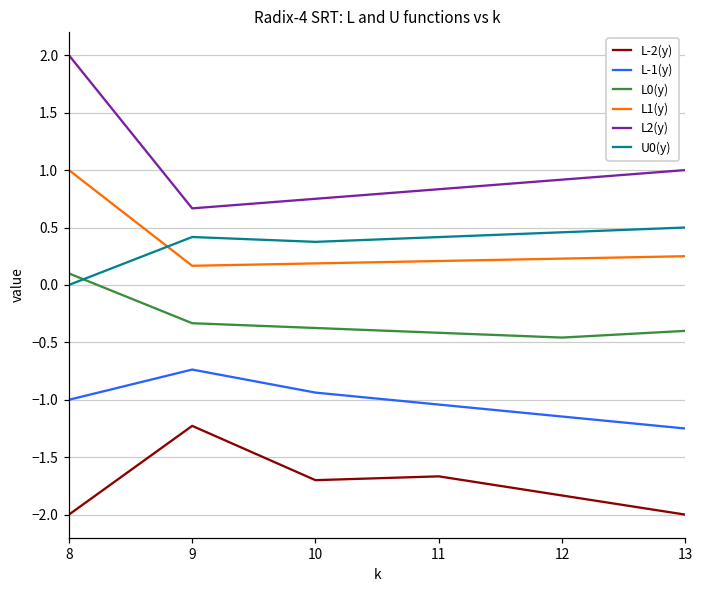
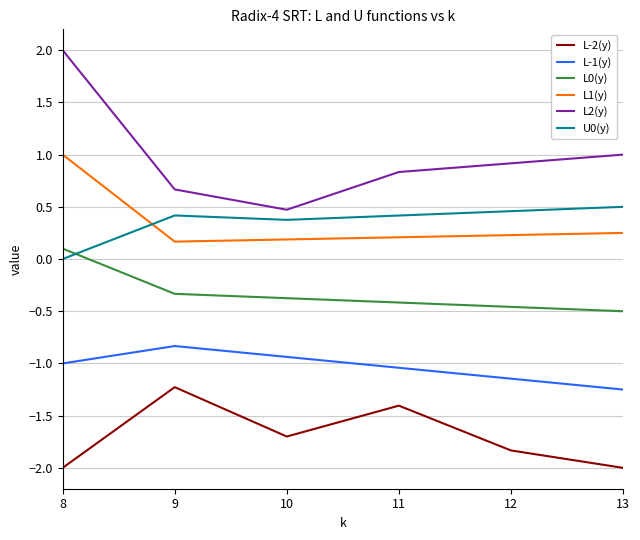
  {
    "L-2(y)": {
      "8": -2.00,
      "9": -1.23,
      "10": -1.70,
-     "11": -1.67,
+     "11": -1.40,
      "12": -1.83,
      "13": -2.00
    },
    "L-1(y)": {
      "8": -1.00,
-     "9": -0.74,
+     "9": -0.83,
      "10": -0.94,
      "11": -1.04,
      "12": -1.15,
      "13": -1.25
    },
    "L0(y)": {
      "8": 0.1,
      "9": -0.33,
      "10": -0.38,
      "11": -0.4,
      "12": -0.46,
-     "13": -0.4
+     "13": -0.5
    },
    "L1(y)": {
      "8": 1.00,
      "9": 0.17,
      "10": 0.19,
      "11": 0.21,
      "12": 0.23,
      "13": 0.25
    },
    "L2(y)": {
      "8": 2.00,
      "9": 0.67,
-     "10": 0.75,
+     "10": 0.47,
      "11": 0.83,
      "12": 0.92,
      "13": 1.00
    },
    "U0(y)": {
      "8": 0.00,
      "9": 0.42,
      "10": 0.38,
      "11": 0.42,
      "12": 0.46,
      "13": 0.50
    }
  }
